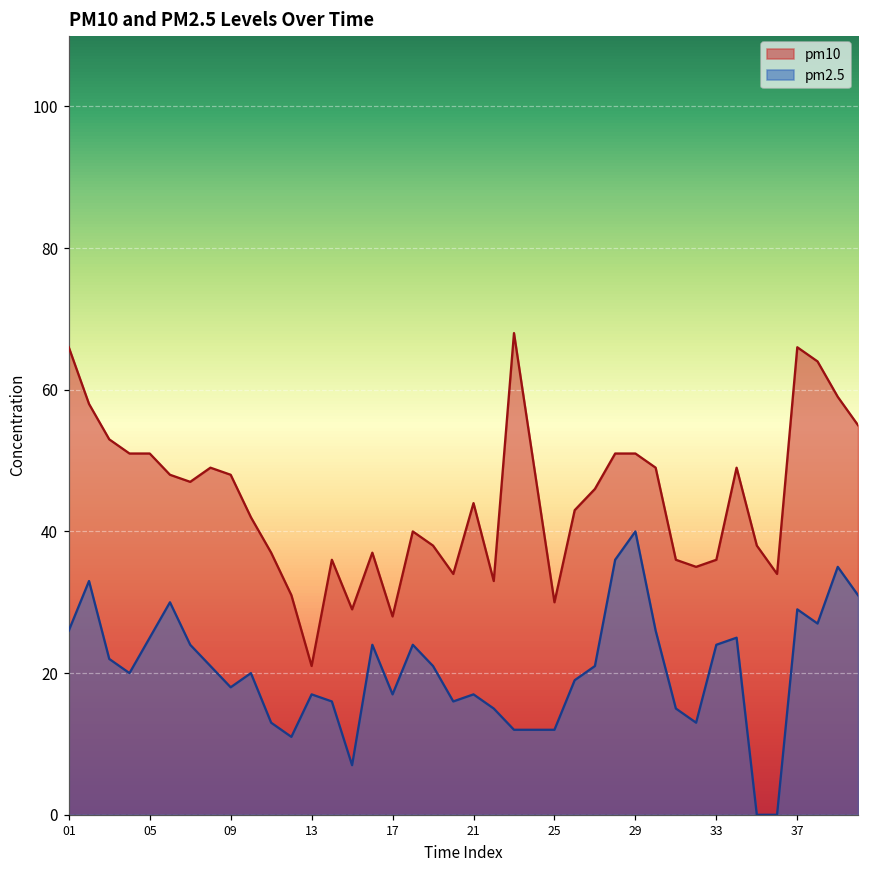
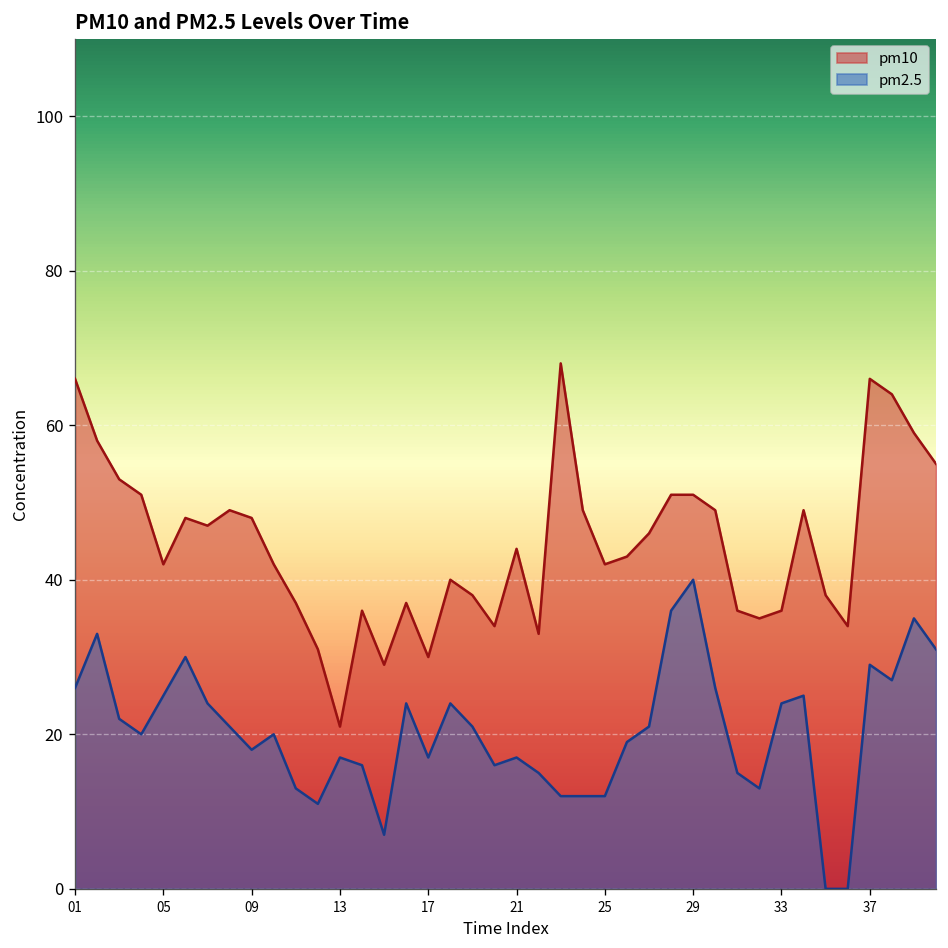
  {
    "pm10": {
      "01": 66,
-     "05": 51,
+     "05": 42,
      "09": 48,
      "13": 21,
-     "17": 28,
+     "17": 30,
      "21": 44,
-     "25": 30,
+     "25": 42,
      "29": 51,
      "33": 36,
      "37": 66
    },
    "pm2.5": {
      "01": 26,
      "05": 25,
      "09": 18,
      "13": 17,
      "17": 17,
      "21": 17,
      "25": 12,
      "29": 40,
      "33": 24,
      "37": 29
    }
  }
